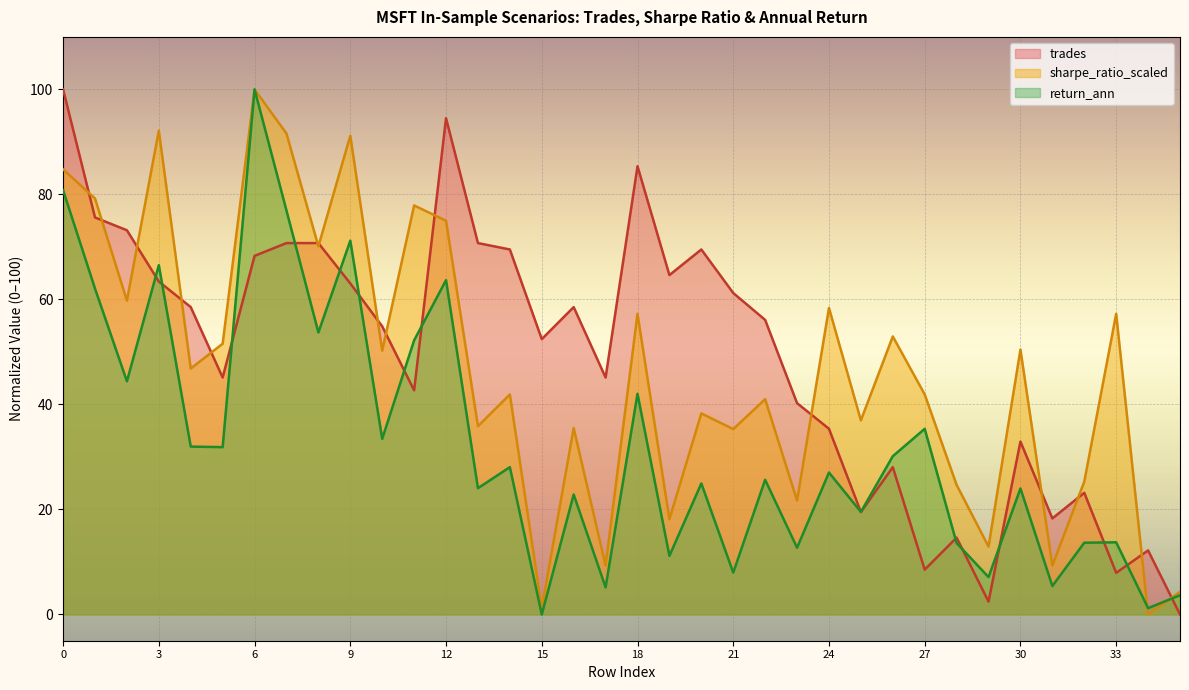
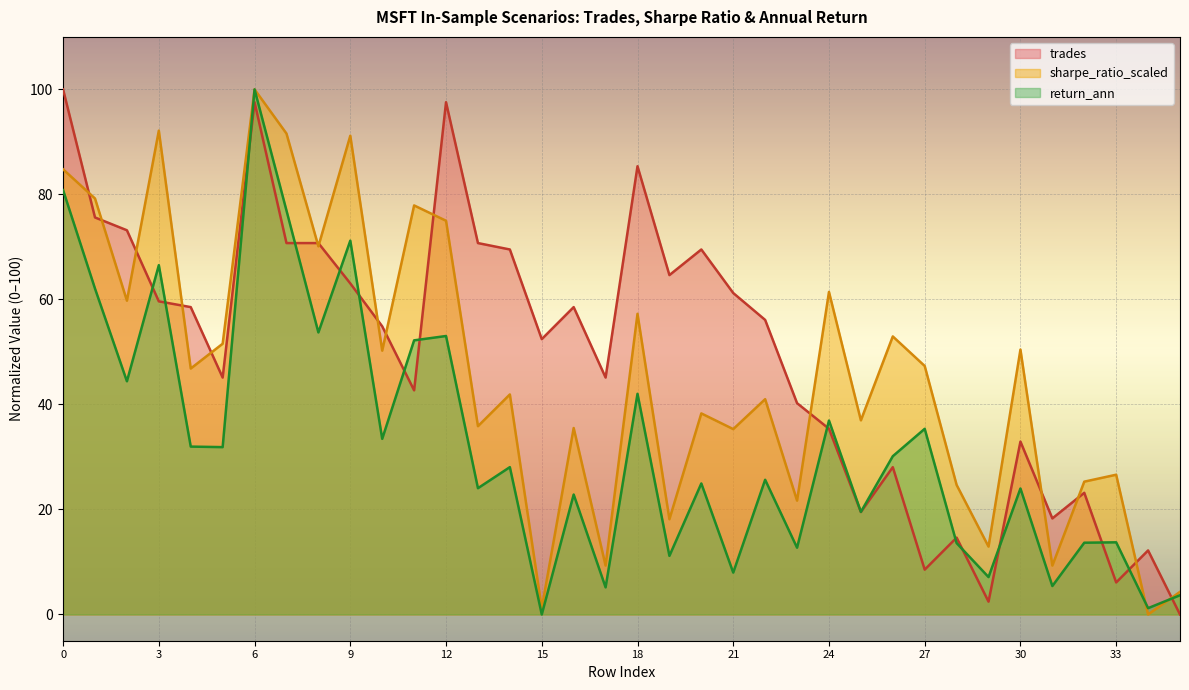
  {
    "trades": {
      "0": 100,
-     "3": 63,
-     "6": 68,
+     "3": 60,
+     "6": 98,
      "9": 63,
-     "12": 95,
+     "12": 98,
      "15": 52,
      "18": 85,
      "21": 61,
      "24": 35,
      "27": 9,
      "30": 33,
-     "33": 8
+     "33": 6
    },
    "sharpe_ratio_scaled": {
      "0": 85,
      "3": 92,
      "9": 91,
      "12": 75,
      "15": 1,
      "18": 57,
      "21": 35,
-     "24": 58,
-     "27": 42,
+     "24": 61,
+     "27": 47,
      "30": 50,
-     "33": 57
+     "33": 27
    },
    "return_ann": {
      "0": 81,
      "3": 67,
      "9": 71,
-     "12": 64,
+     "12": 53,
      "15": 0,
      "18": 42,
      "21": 8,
-     "24": 27,
+     "24": 37,
      "27": 35,
      "30": 24,
      "33": 14
    }
  }
